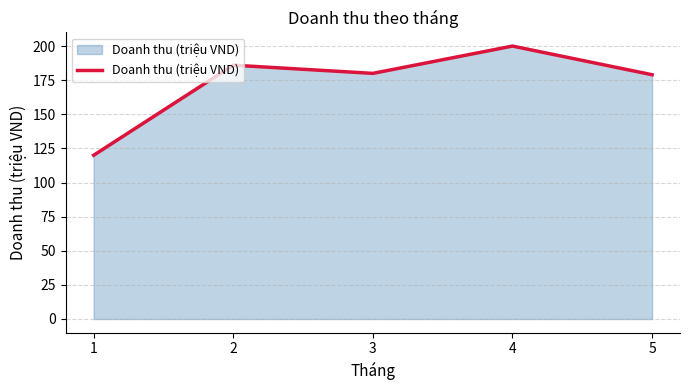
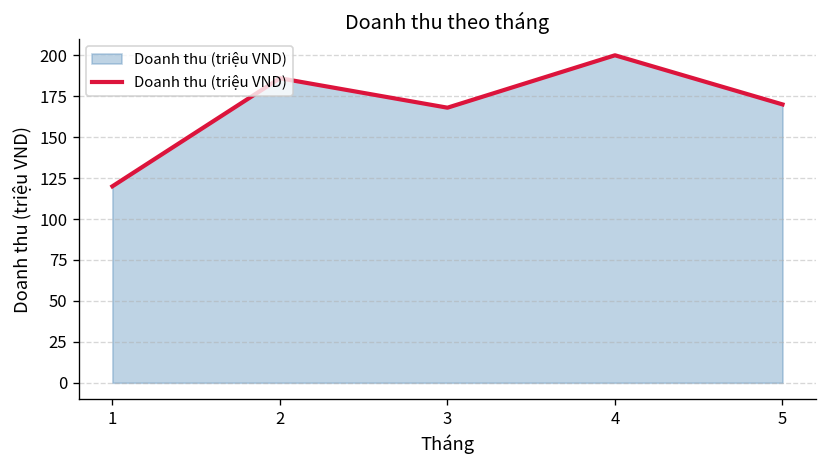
  {
    "1": 120,
-   "3": 180,
+   "3": 168,
    "4": 200,
-   "5": 179
+   "5": 170
  }
